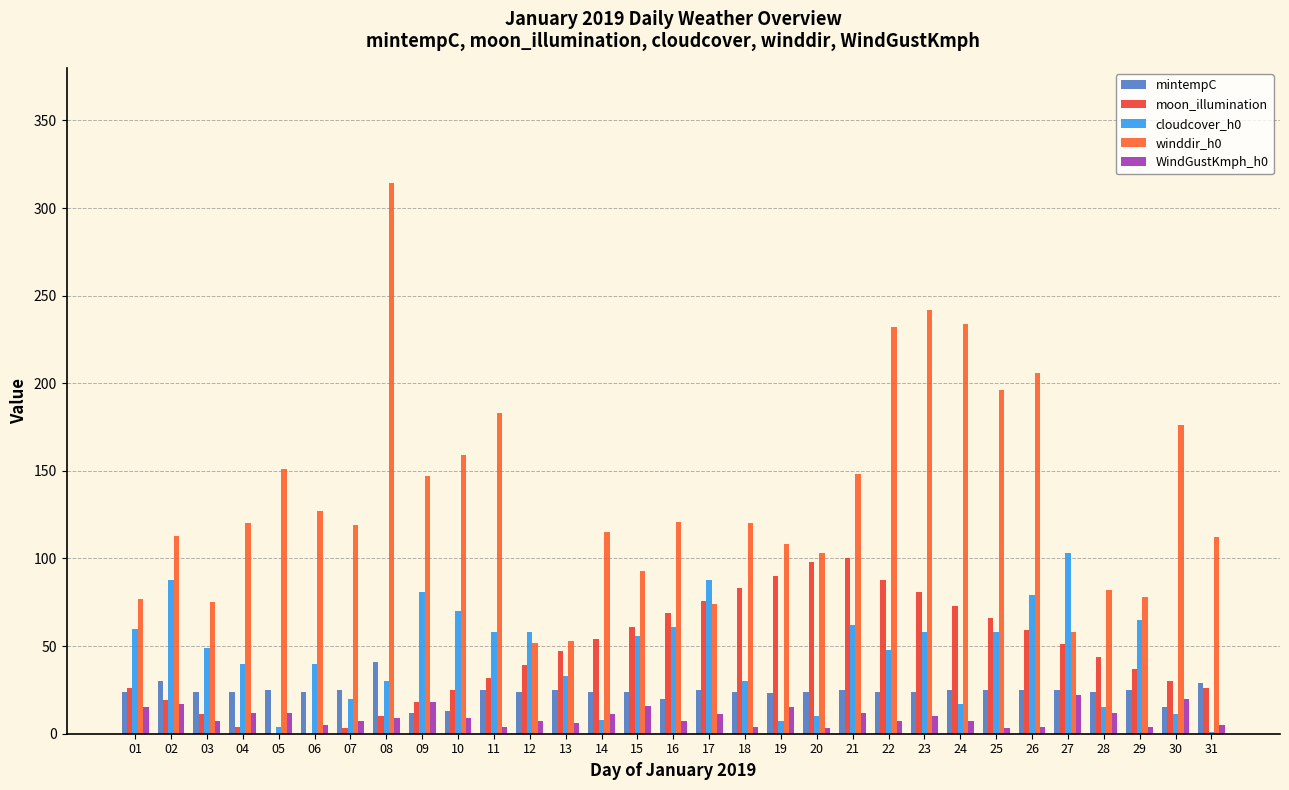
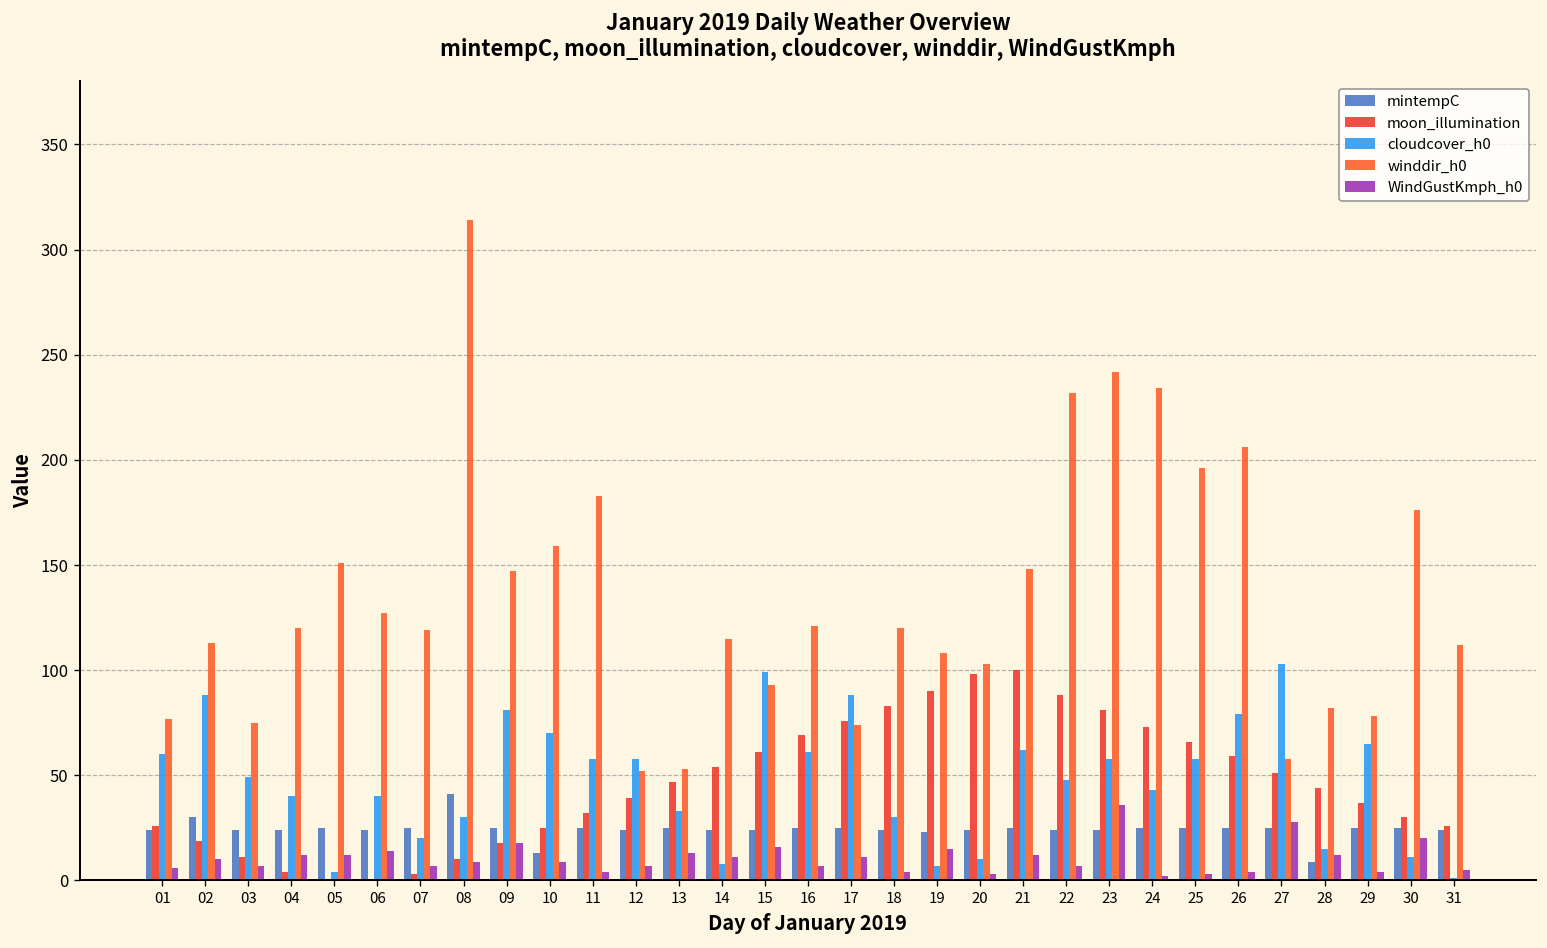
  {
    "mintempC": {
      "01": 24,
      "02": 30,
      "03": 24,
      "04": 24,
      "05": 25,
      "06": 24,
      "07": 25,
      "08": 41,
-     "09": 12,
+     "09": 25,
      "10": 13,
      "11": 25,
      "12": 24,
      "13": 25,
      "14": 24,
      "15": 24,
-     "16": 20,
+     "16": 25,
      "17": 25,
      "18": 24,
      "19": 23,
      "20": 24,
      "21": 25,
      "22": 24,
      "23": 24,
      "24": 25,
      "25": 25,
      "26": 25,
      "27": 25,
-     "28": 24,
+     "28": 9,
      "29": 25,
-     "30": 15,
-     "31": 29
+     "30": 25,
+     "31": 24
    },
    "cloudcover_h0": {
      "01": 60,
      "02": 88,
      "03": 49,
      "04": 40,
      "05": 4,
      "06": 40,
      "07": 20,
      "08": 30,
      "09": 81,
      "10": 70,
      "11": 58,
      "12": 58,
      "13": 33,
      "14": 8,
-     "15": 56,
+     "15": 99,
      "16": 61,
      "17": 88,
      "18": 30,
      "19": 7,
      "20": 10,
      "21": 62,
      "22": 48,
      "23": 58,
-     "24": 17,
+     "24": 43,
      "25": 58,
      "26": 79,
      "27": 103,
      "28": 15,
      "29": 65,
      "30": 11
    },
    "WindGustKmph_h0": {
-     "01": 15,
-     "02": 17,
+     "01": 6,
+     "02": 10,
      "03": 7,
      "04": 12,
      "05": 12,
-     "06": 5,
+     "06": 14,
      "07": 7,
      "08": 9,
      "09": 18,
      "10": 9,
      "11": 4,
      "12": 7,
-     "13": 6,
+     "13": 13,
      "14": 11,
      "15": 16,
      "16": 7,
      "17": 11,
      "18": 4,
      "19": 15,
      "20": 3,
      "21": 12,
      "22": 7,
-     "23": 10,
-     "24": 7,
+     "23": 36,
+     "24": 2,
      "25": 3,
      "26": 4,
-     "27": 22,
+     "27": 28,
      "28": 12,
      "29": 4,
      "30": 20,
      "31": 5
    }
  }
